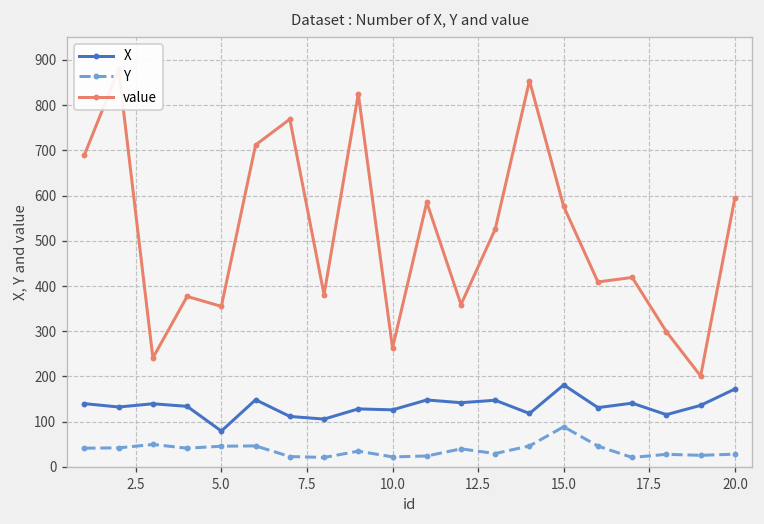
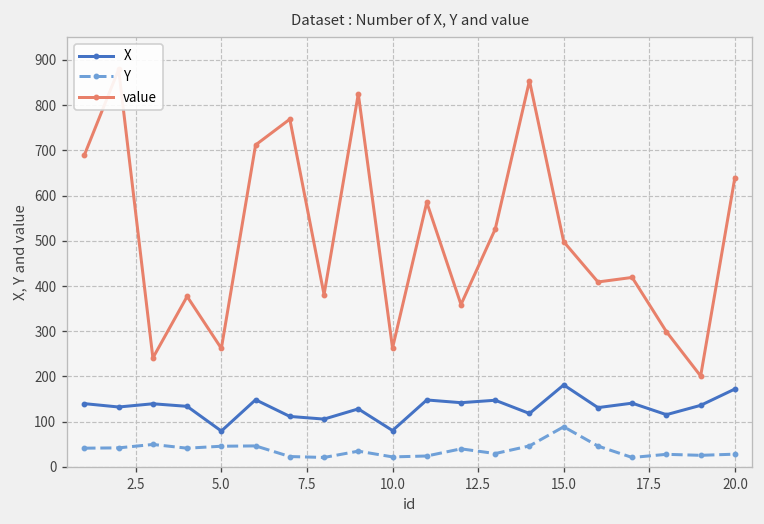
  {
    "X": {
      "5.0": 80,
-     "10.0": 130,
+     "10.0": 80,
      "15.0": 180,
      "20.0": 170
    },
    "Y": {
      "5.0": 50,
      "10.0": 20,
      "15.0": 90,
      "20.0": 30
    },
    "value": {
-     "5.0": 360,
+     "5.0": 260,
      "10.0": 260,
-     "15.0": 580,
-     "20.0": 600
+     "15.0": 500,
+     "20.0": 640
    }
  }
